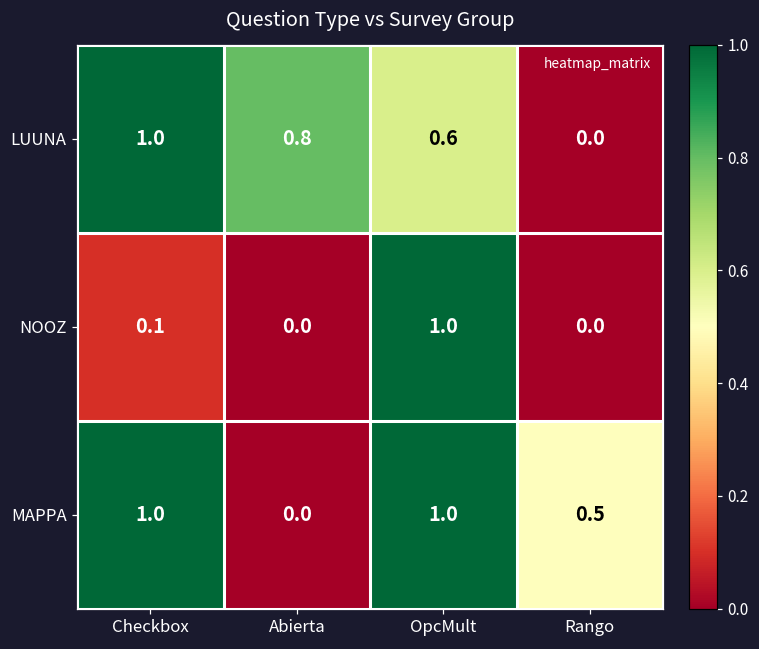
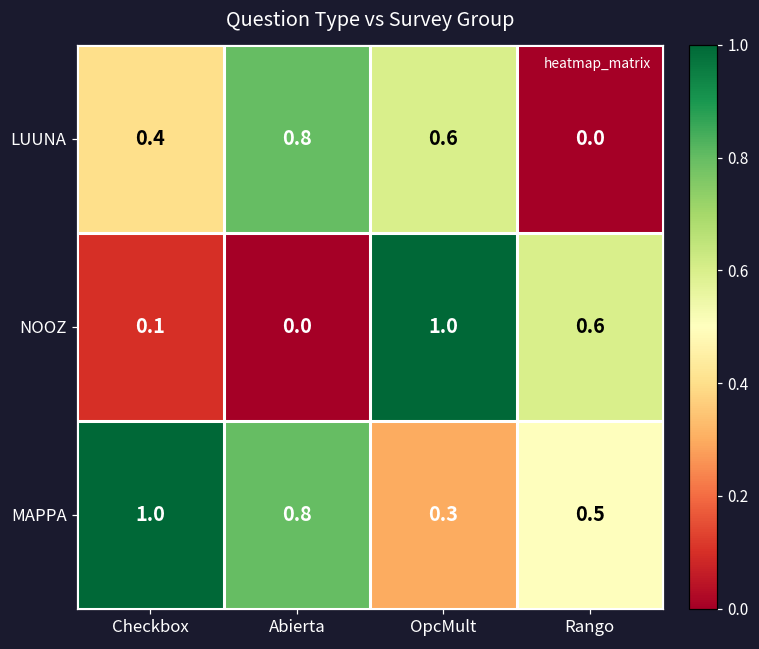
  {
    "LUUNA": {
-     "Checkbox": 1.0,
+     "Checkbox": 0.4,
      "Abierta": 0.8,
      "OpcMult": 0.6,
      "Rango": 0.0
    },
    "NOOZ": {
      "Checkbox": 0.1,
      "Abierta": 0.0,
      "OpcMult": 1.0,
-     "Rango": 0.0
+     "Rango": 0.6
    },
    "MAPPA": {
      "Checkbox": 1.0,
-     "Abierta": 0.0,
-     "OpcMult": 1.0,
+     "Abierta": 0.8,
+     "OpcMult": 0.3,
      "Rango": 0.5
    }
  }
